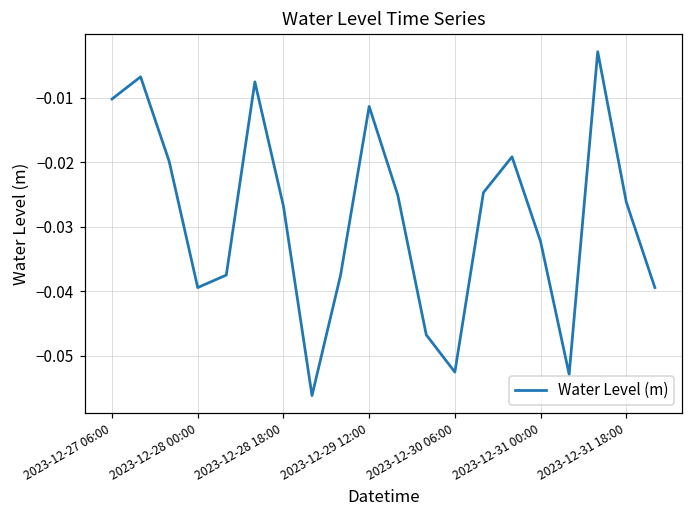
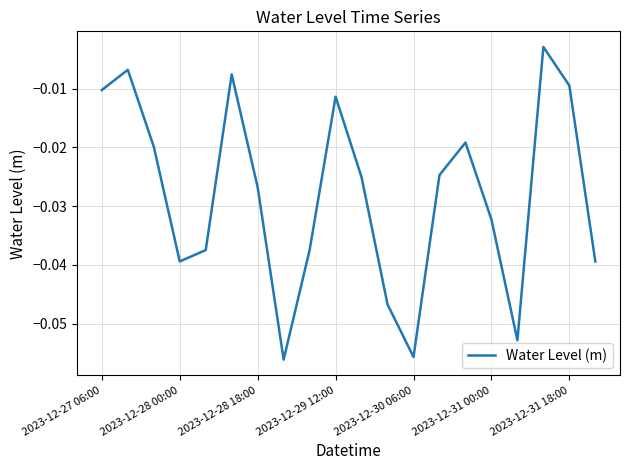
  {
    "2023-12-27 06:00": -0.010,
    "2023-12-28 00:00": -0.039,
    "2023-12-28 18:00": -0.027,
    "2023-12-29 12:00": -0.011,
-   "2023-12-30 06:00": -0.052,
+   "2023-12-30 06:00": -0.056,
    "2023-12-31 00:00": -0.032,
-   "2023-12-31 18:00": -0.026
+   "2023-12-31 18:00": -0.009
  }
